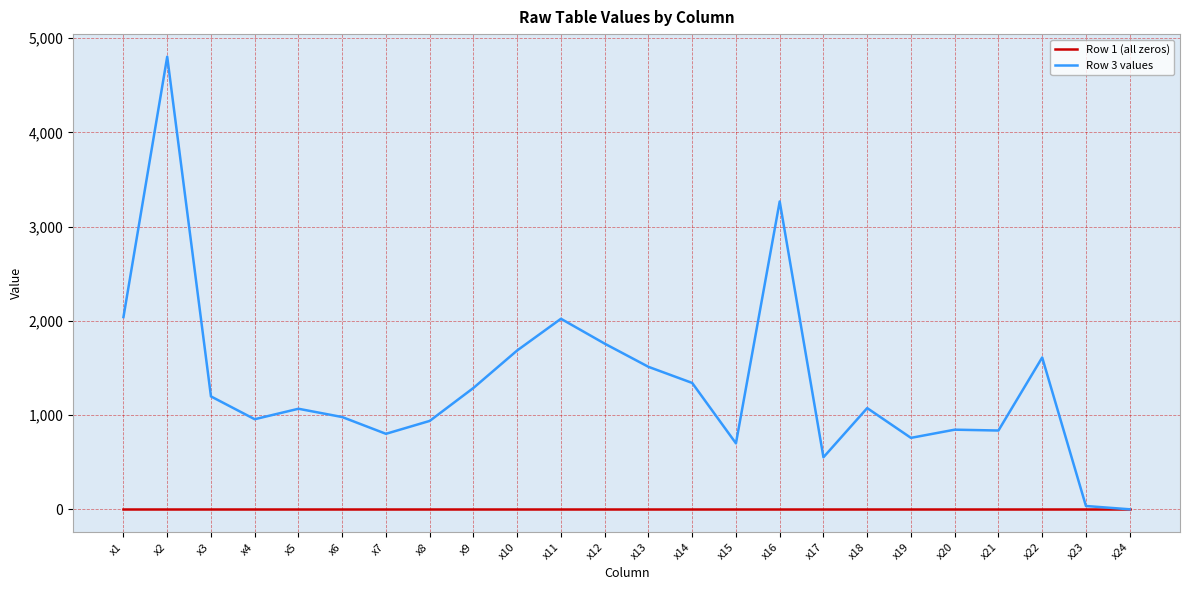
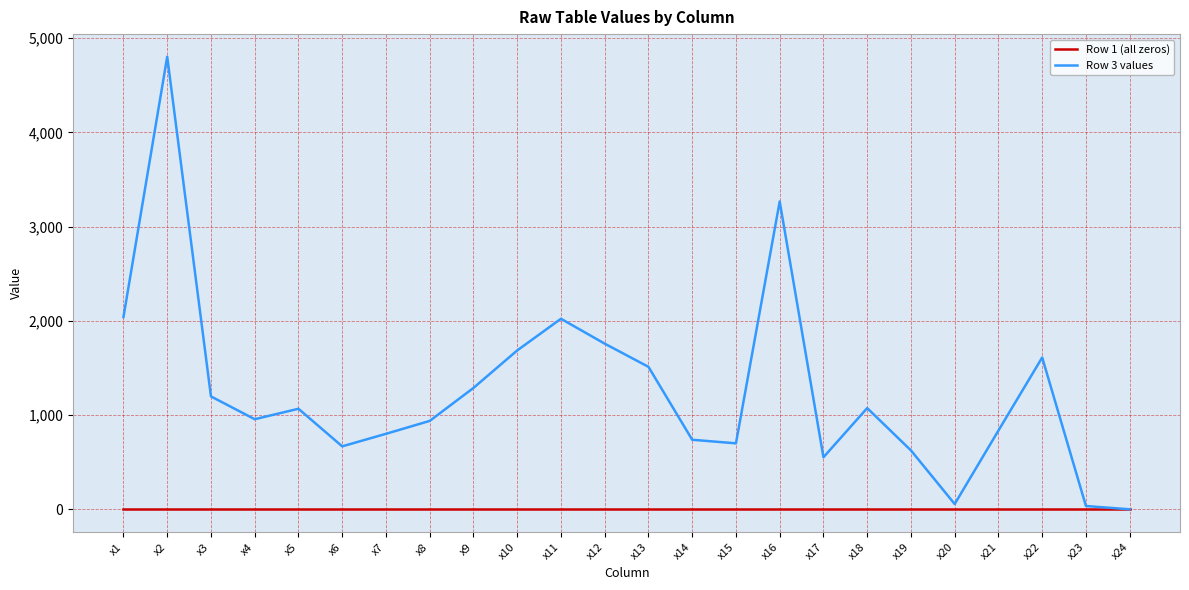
  {
    "Row 1 (all zeros)": {
      "x1": "0",
      "x2": "0",
      "x3": "0",
      "x4": "0",
      "x5": "0",
      "x6": "0",
      "x7": "0",
      "x8": "0",
      "x9": "0",
      "x10": "0",
      "x11": "0",
      "x12": "0",
      "x13": "0",
      "x14": "0",
      "x15": "0",
      "x16": "0",
      "x17": "0",
      "x18": "0",
      "x19": "0",
      "x20": "0",
      "x21": "0",
      "x22": "0",
      "x23": "0"
    },
    "Row 3 values": {
      "x1": "2,000",
      "x2": "4,800",
      "x3": "1,200",
      "x4": "1,000",
      "x5": "1,100",
-     "x6": "1,000",
+     "x6": "700",
      "x7": "800",
      "x8": "900",
      "x9": "1,300",
      "x10": "1,700",
      "x11": "2,000",
      "x12": "1,800",
      "x13": "1,500",
-     "x14": "1,300",
+     "x14": "700",
      "x15": "700",
      "x16": "3,300",
      "x17": "600",
      "x18": "1,100",
-     "x19": "800",
-     "x20": "800",
+     "x19": "600",
+     "x20": "100",
      "x21": "800",
      "x22": "1,600",
      "x23": "0"
    }
  }
